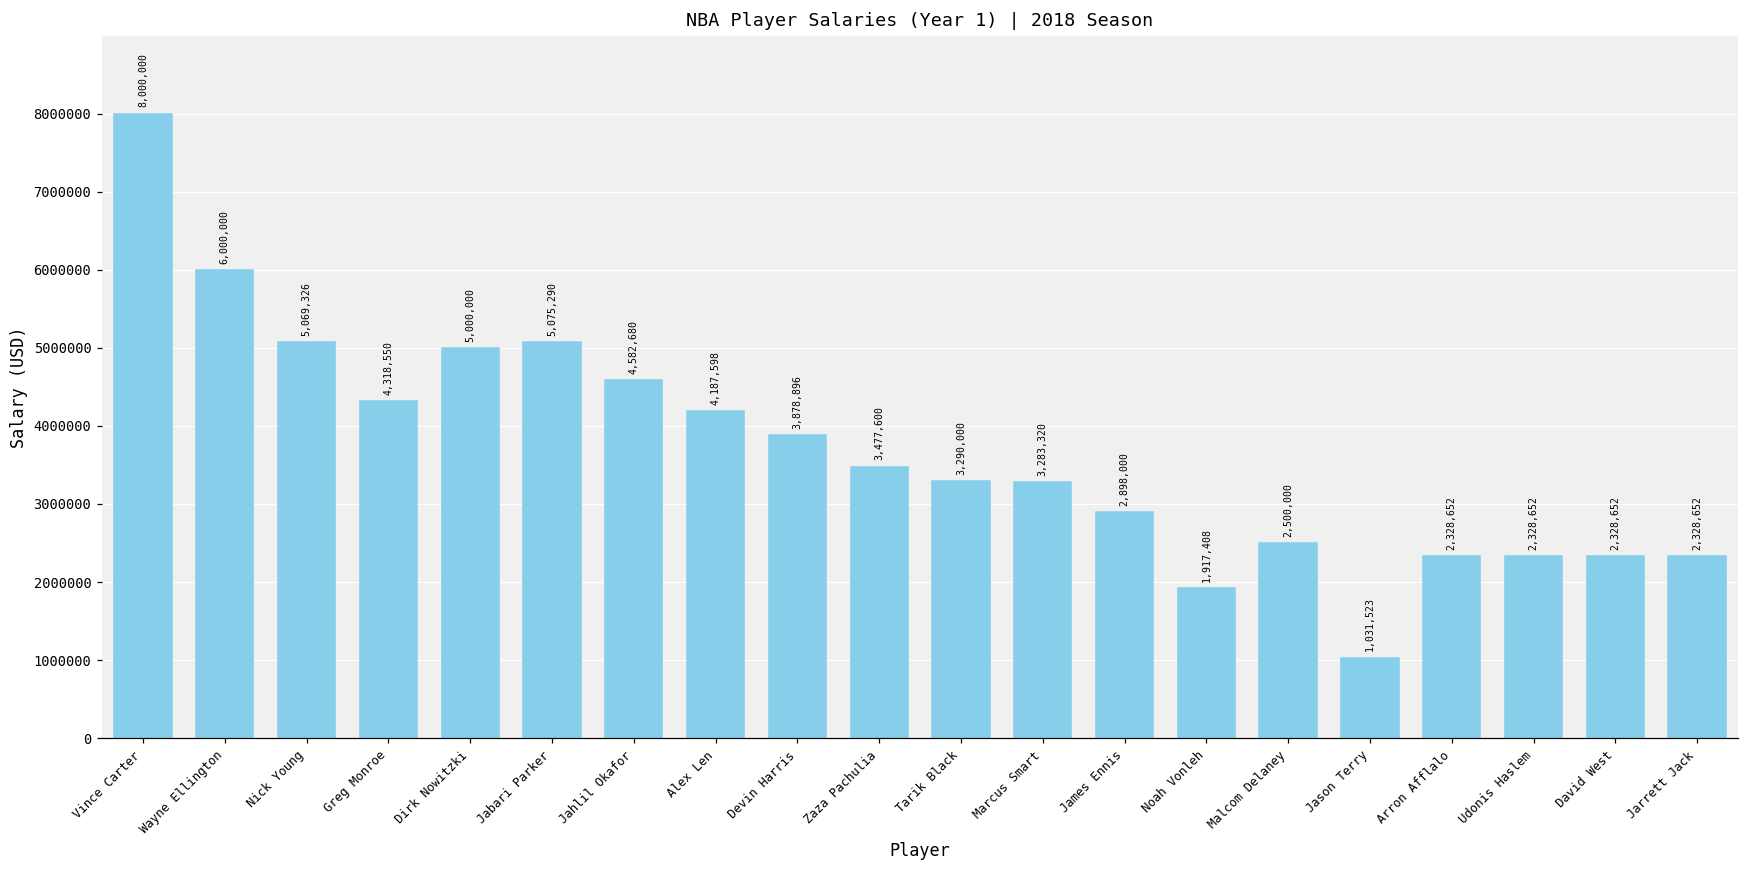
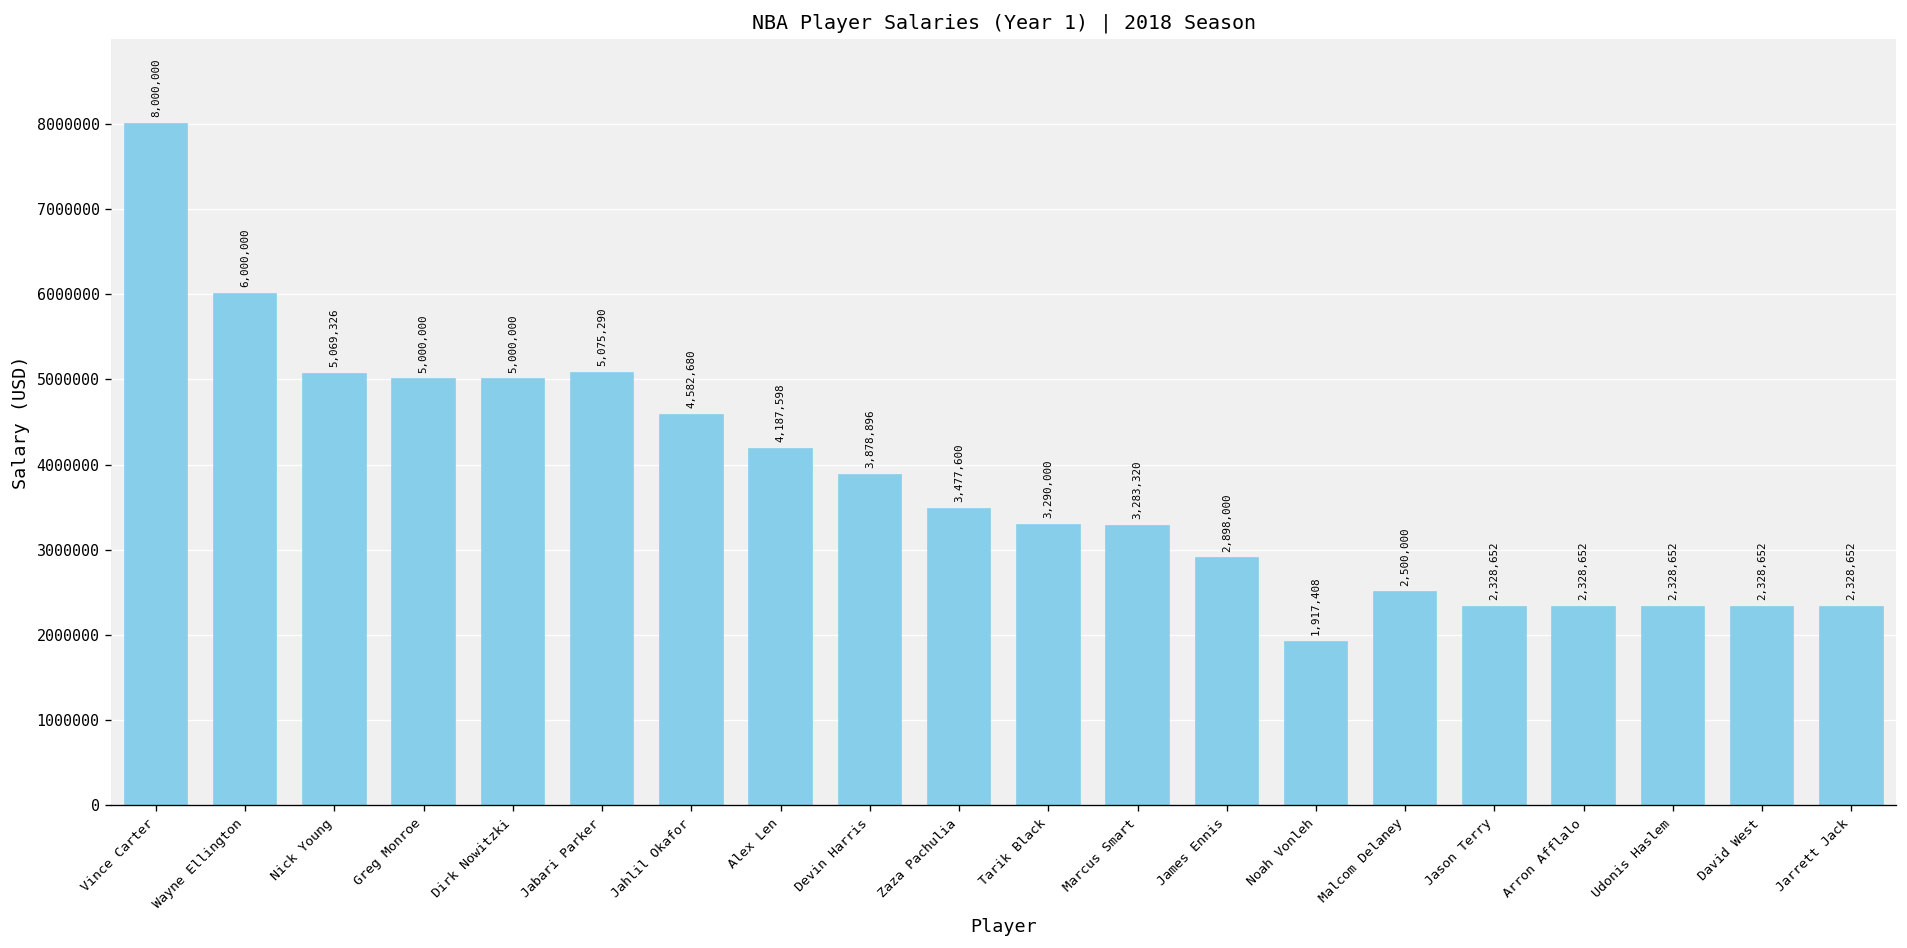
  {
    "Vince Carter": "8,000,000",
    "Wayne Ellington": "6,000,000",
    "Nick Young": "5,069,326",
-   "Greg Monroe": "4,318,550",
+   "Greg Monroe": "5,000,000",
    "Dirk Nowitzki": "5,000,000",
    "Jabari Parker": "5,075,290",
    "Jahlil Okafor": "4,582,680",
    "Alex Len": "4,187,598",
    "Devin Harris": "3,878,896",
    "Zaza Pachulia": "3,477,600",
    "Tarik Black": "3,290,000",
    "Marcus Smart": "3,283,320",
    "James Ennis": "2,898,000",
    "Noah Vonleh": "1,917,408",
    "Malcom Delaney": "2,500,000",
-   "Jason Terry": "1,031,523",
+   "Jason Terry": "2,328,652",
    "Arron Afflalo": "2,328,652",
    "Udonis Haslem": "2,328,652",
    "David West": "2,328,652",
    "Jarrett Jack": "2,328,652"
  }
